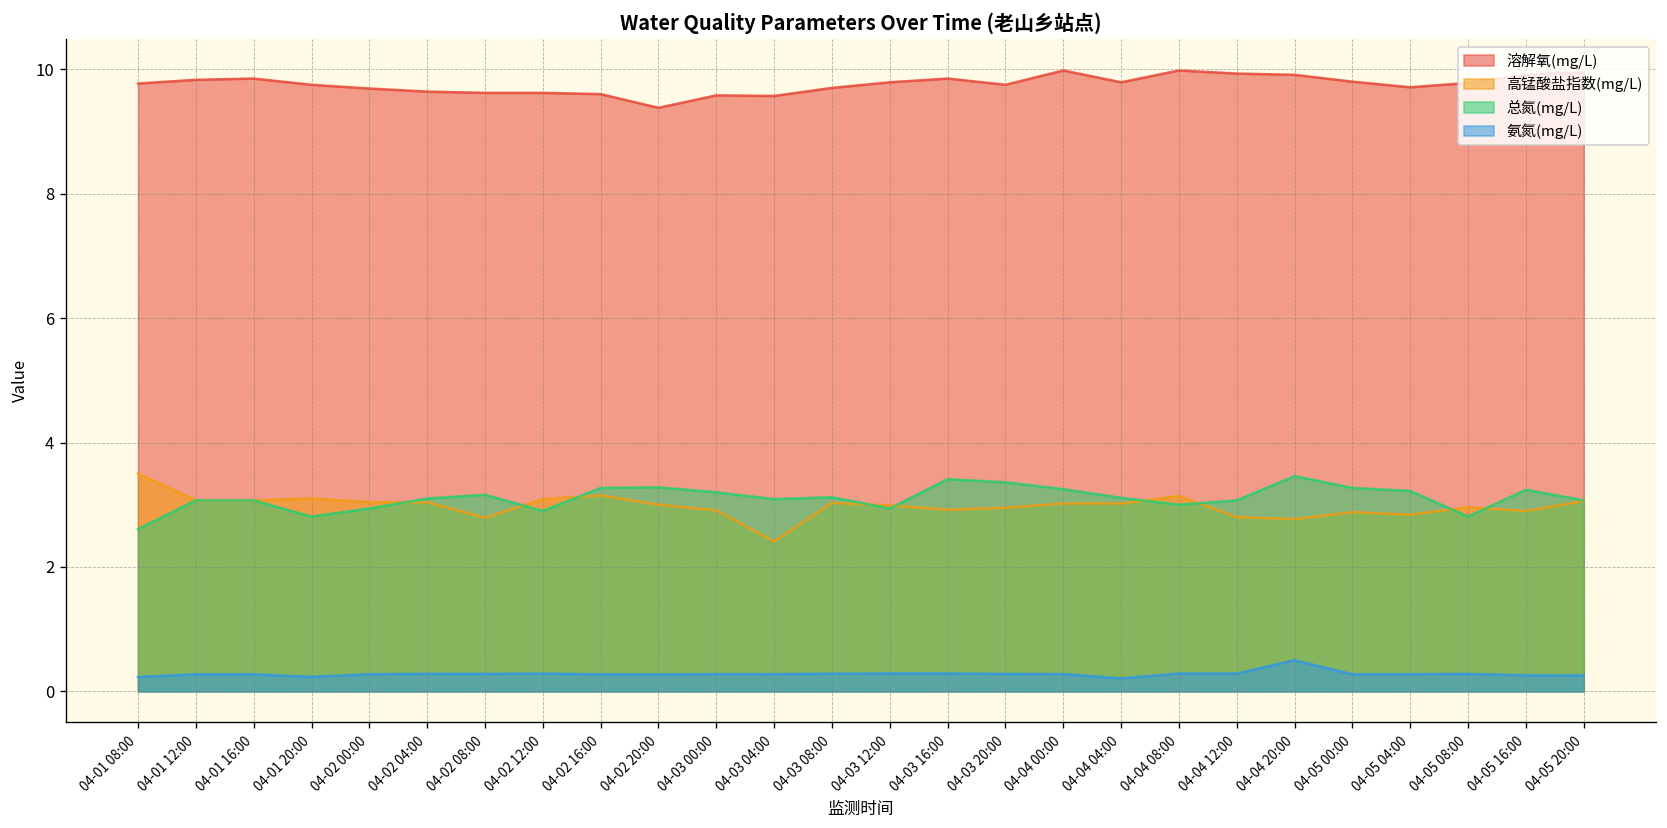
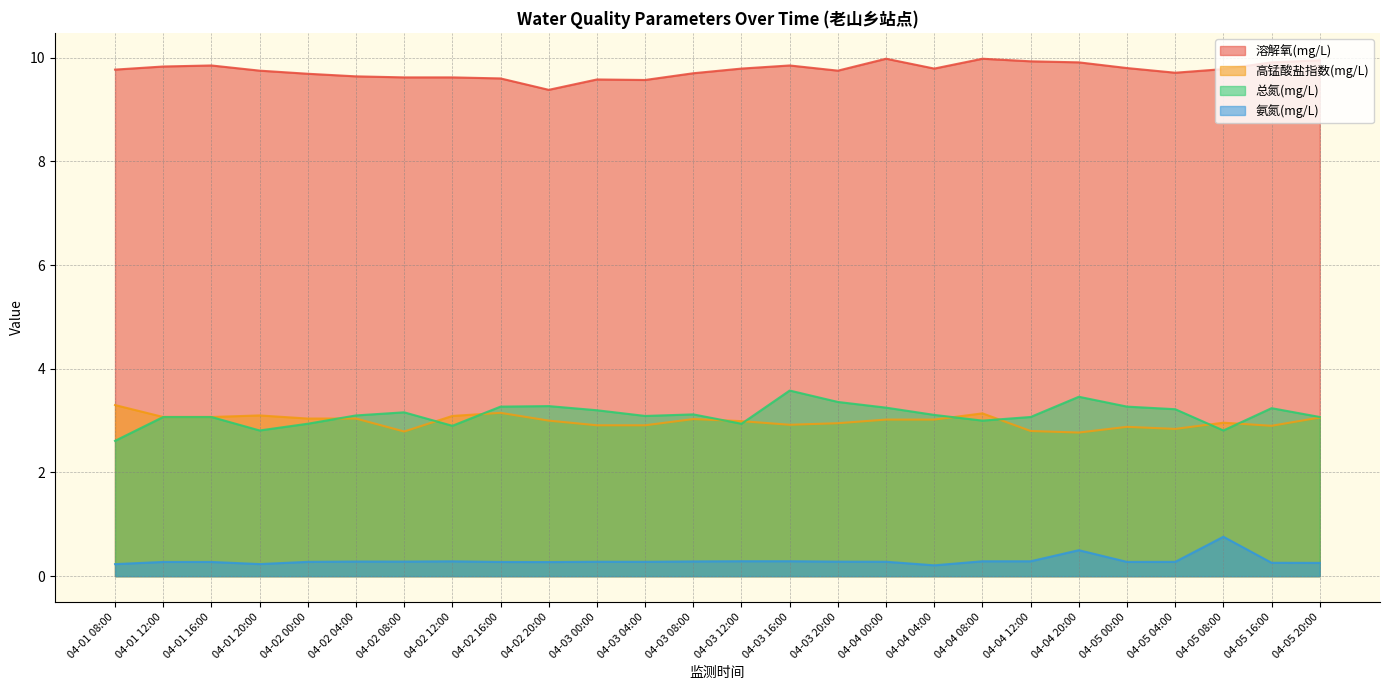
  {
    "溶解氧(mg/L)": {
      "04-01 08:00": 9.8,
      "04-01 12:00": 9.8,
      "04-01 16:00": 9.9,
      "04-01 20:00": 9.8,
      "04-02 00:00": 9.7,
      "04-02 04:00": 9.6,
      "04-02 08:00": 9.6,
      "04-02 12:00": 9.6,
      "04-02 16:00": 9.6,
      "04-02 20:00": 9.4,
      "04-03 00:00": 9.6,
      "04-03 04:00": 9.6,
      "04-03 08:00": 9.7,
      "04-03 12:00": 9.8,
      "04-03 16:00": 9.9,
      "04-03 20:00": 9.8,
      "04-04 00:00": 10.0,
      "04-04 04:00": 9.8,
      "04-04 08:00": 10.0,
      "04-04 12:00": 9.9,
      "04-04 20:00": 9.9,
      "04-05 00:00": 9.8,
      "04-05 04:00": 9.7
    },
    "高锰酸盐指数(mg/L)": {
-     "04-01 08:00": 3.5,
+     "04-01 08:00": 3.3,
      "04-01 20:00": 3.1,
      "04-02 00:00": 3.0,
      "04-02 04:00": 3.0,
      "04-02 08:00": 2.8,
      "04-02 12:00": 3.1,
      "04-02 16:00": 3.2,
      "04-02 20:00": 3.0,
      "04-03 00:00": 2.9,
-     "04-03 04:00": 2.4,
+     "04-03 04:00": 2.9,
      "04-03 08:00": 3.0,
      "04-03 12:00": 3.0,
      "04-03 16:00": 2.9,
      "04-03 20:00": 3.0,
      "04-04 00:00": 3.0,
      "04-04 04:00": 3.0,
      "04-04 08:00": 3.1,
      "04-04 12:00": 2.8,
      "04-04 20:00": 2.8,
      "04-05 00:00": 2.9,
      "04-05 04:00": 2.8,
      "04-05 08:00": 3.0,
      "04-05 16:00": 2.9
    },
    "总氮(mg/L)": {
      "04-01 08:00": 2.6,
      "04-01 20:00": 2.8,
      "04-02 00:00": 2.9,
      "04-02 04:00": 3.1,
      "04-02 08:00": 3.2,
      "04-02 12:00": 2.9,
      "04-02 16:00": 3.3,
      "04-02 20:00": 3.3,
      "04-03 00:00": 3.2,
      "04-03 04:00": 3.1,
      "04-03 08:00": 3.1,
      "04-03 12:00": 2.9,
-     "04-03 16:00": 3.4,
+     "04-03 16:00": 3.6,
      "04-03 20:00": 3.4,
      "04-04 00:00": 3.3,
      "04-04 04:00": 3.1,
      "04-04 08:00": 3.0,
      "04-04 12:00": 3.1,
      "04-04 20:00": 3.5,
      "04-05 00:00": 3.3,
      "04-05 04:00": 3.2,
      "04-05 08:00": 2.8,
      "04-05 16:00": 3.2
    },
    "氨氮(mg/L)": {
      "04-01 08:00": 0.2,
      "04-01 12:00": 0.3,
      "04-01 16:00": 0.3,
      "04-01 20:00": 0.2,
      "04-02 00:00": 0.3,
      "04-02 04:00": 0.3,
      "04-02 08:00": 0.3,
      "04-02 12:00": 0.3,
      "04-02 16:00": 0.3,
      "04-02 20:00": 0.3,
      "04-03 00:00": 0.3,
      "04-03 04:00": 0.3,
      "04-03 08:00": 0.3,
      "04-03 12:00": 0.3,
      "04-03 16:00": 0.3,
      "04-03 20:00": 0.3,
      "04-04 00:00": 0.3,
      "04-04 04:00": 0.2,
      "04-04 08:00": 0.3,
      "04-04 12:00": 0.3,
      "04-04 20:00": 0.5,
      "04-05 00:00": 0.3,
      "04-05 04:00": 0.3,
-     "04-05 08:00": 0.3,
+     "04-05 08:00": 0.8,
      "04-05 16:00": 0.3,
      "04-05 20:00": 0.3
    }
  }
